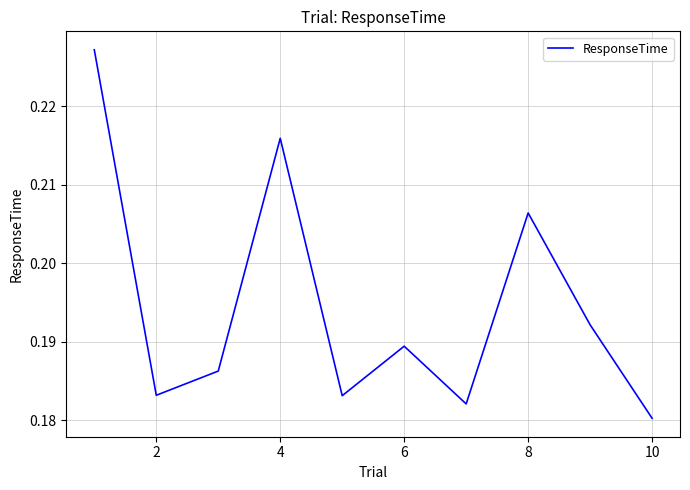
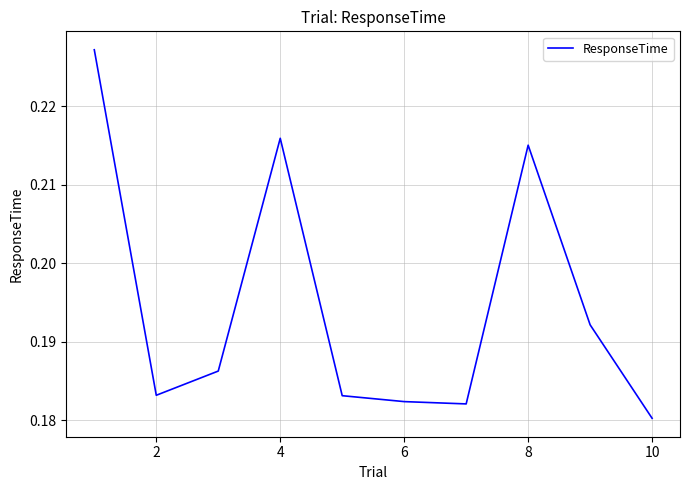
  {
    "2": 0.183,
    "4": 0.216,
-   "6": 0.189,
-   "8": 0.206,
+   "6": 0.182,
+   "8": 0.215,
    "10": 0.180
  }
